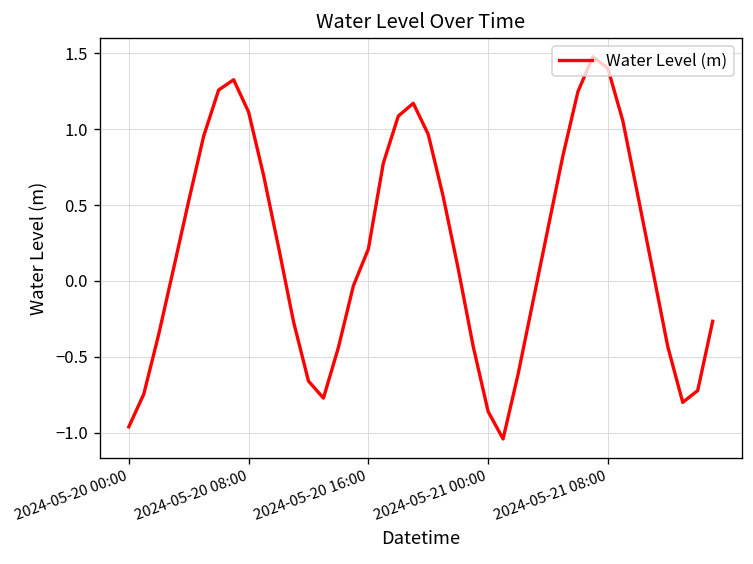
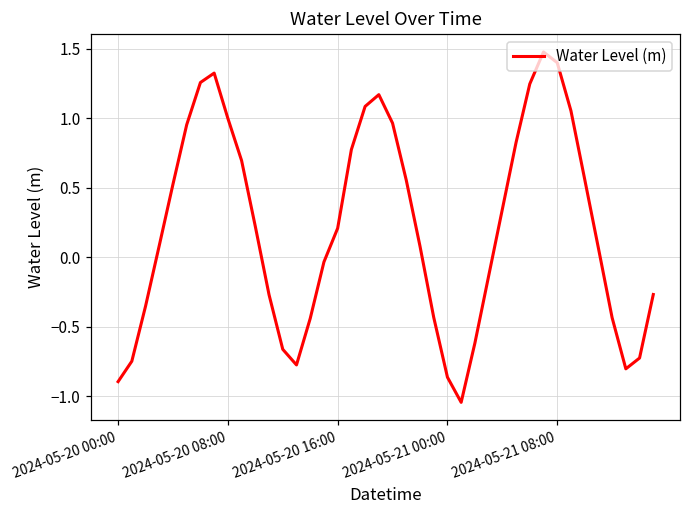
  {
-   "2024-05-20 00:00": -0.96,
-   "2024-05-20 08:00": 1.11,
+   "2024-05-20 00:00": -0.89,
+   "2024-05-20 08:00": 1.00,
    "2024-05-20 16:00": 0.21,
    "2024-05-21 00:00": -0.86
  }
